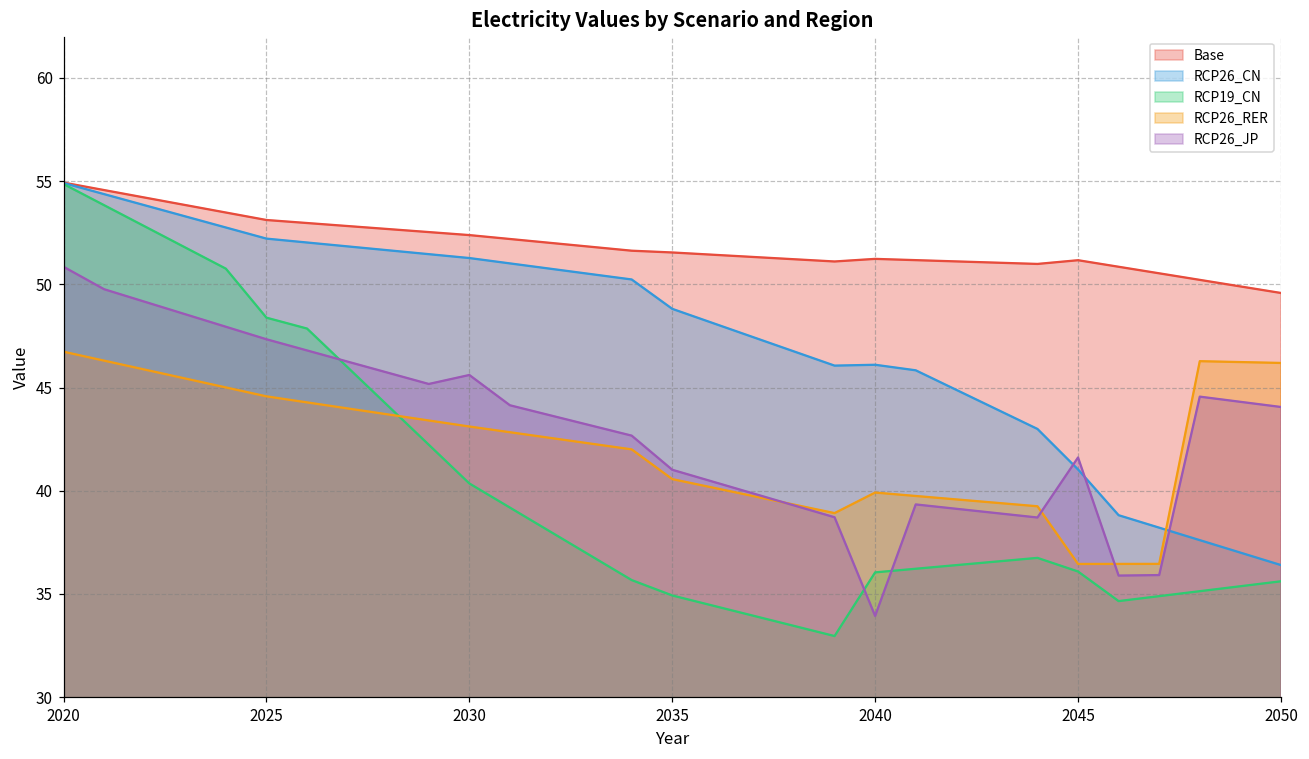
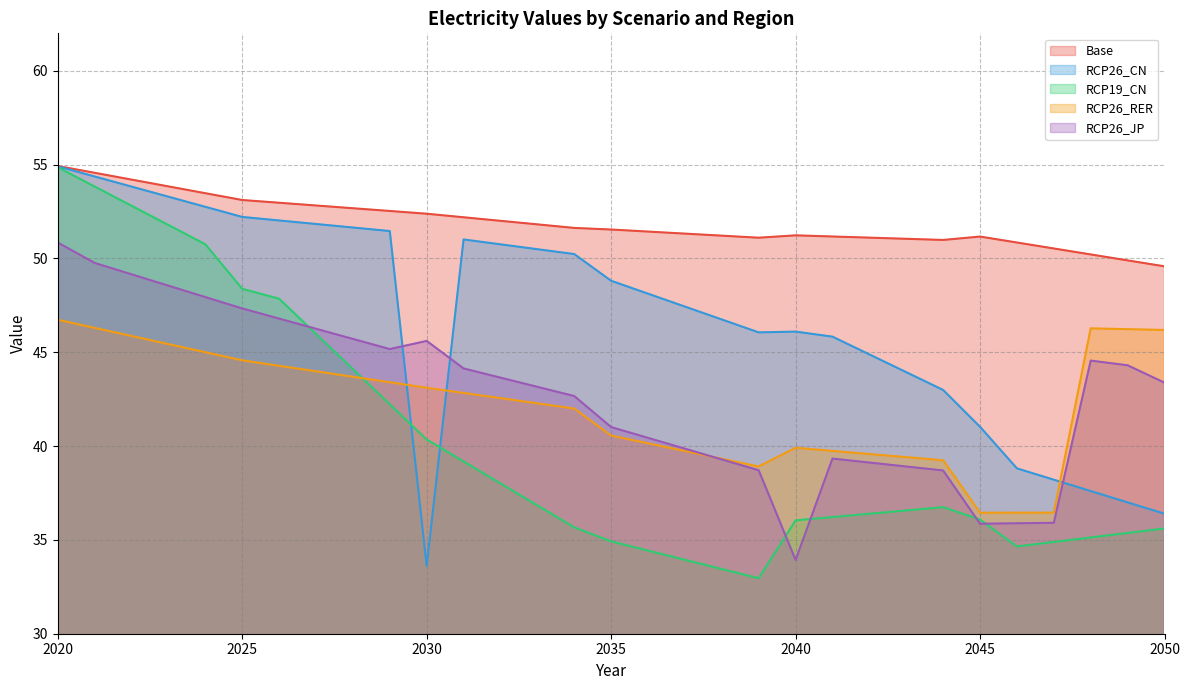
  {
    "RCP26_CN": {
      "2025": 52.2,
-     "2030": 51.3,
+     "2030": 33.6,
      "2035": 48.8,
      "2040": 46.1,
      "2045": 41.0,
      "2050": 36.4
    },
    "RCP19_CN": {
      "2025": 48.4,
      "2030": 40.4,
      "2035": 34.9,
      "2040": 36.0,
      "2045": 36.1,
      "2050": 35.6
    },
    "RCP26_JP": {
      "2020": 50.8,
      "2025": 47.3,
      "2030": 45.6,
      "2035": 41.0,
      "2040": 33.9,
-     "2045": 41.6,
-     "2050": 44.1
+     "2045": 35.9,
+     "2050": 43.4
    }
  }
